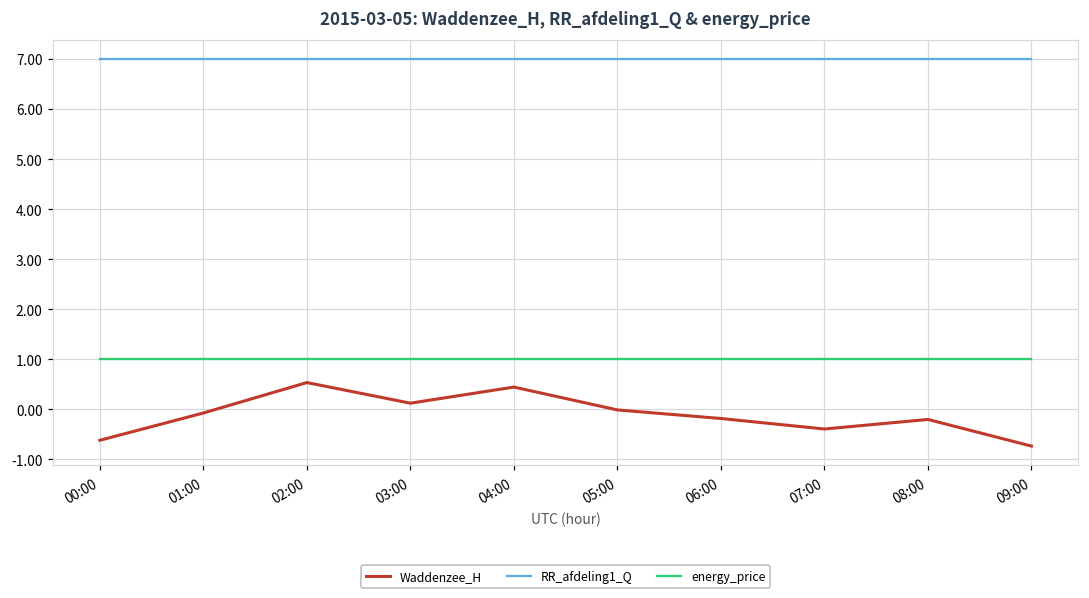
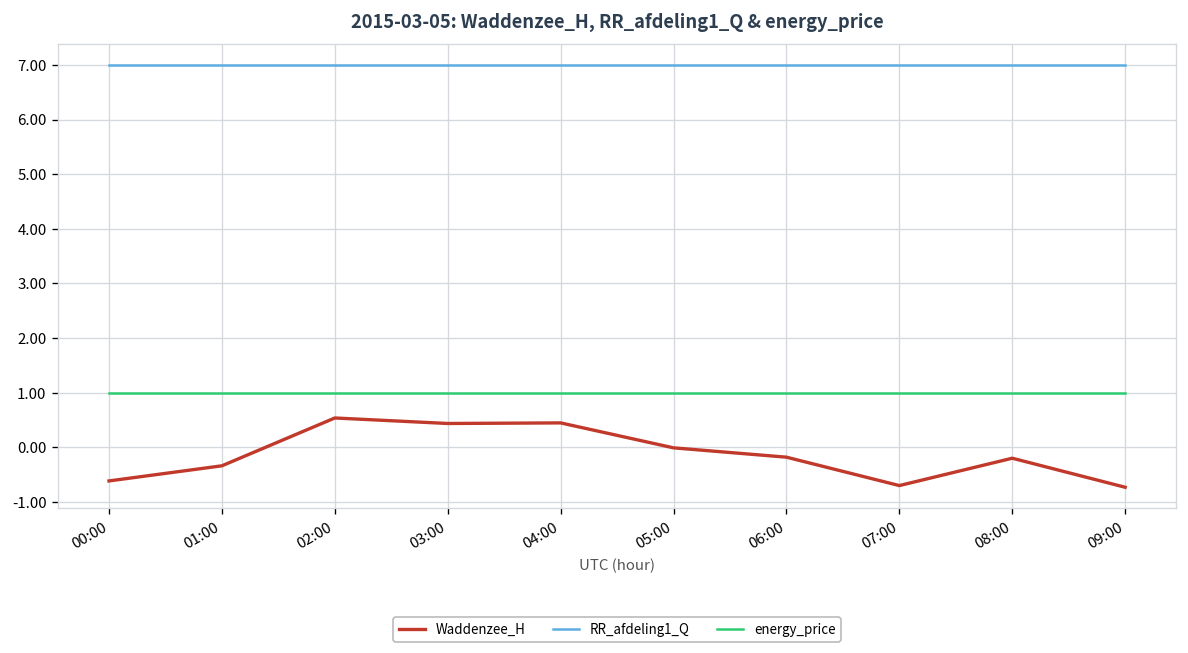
  {
    "Waddenzee_H": {
      "00:00": -0.6,
-     "01:00": -0.1,
+     "01:00": -0.3,
      "02:00": 0.5,
-     "03:00": 0.1,
+     "03:00": 0.4,
      "04:00": 0.4,
      "05:00": 0.0,
      "06:00": -0.2,
-     "07:00": -0.4,
+     "07:00": -0.7,
      "08:00": -0.2,
      "09:00": -0.7
    },
    "RR_afdeling1_Q": {
      "00:00": 7.0,
      "01:00": 7.0,
      "02:00": 7.0,
      "03:00": 7.0,
      "04:00": 7.0,
      "05:00": 7.0,
      "06:00": 7.0,
      "07:00": 7.0,
      "08:00": 7.0,
      "09:00": 7.0
    },
    "energy_price": {
      "00:00": 1.0,
      "01:00": 1.0,
      "02:00": 1.0,
      "03:00": 1.0,
      "04:00": 1.0,
      "05:00": 1.0,
      "06:00": 1.0,
      "07:00": 1.0,
      "08:00": 1.0,
      "09:00": 1.0
    }
  }
